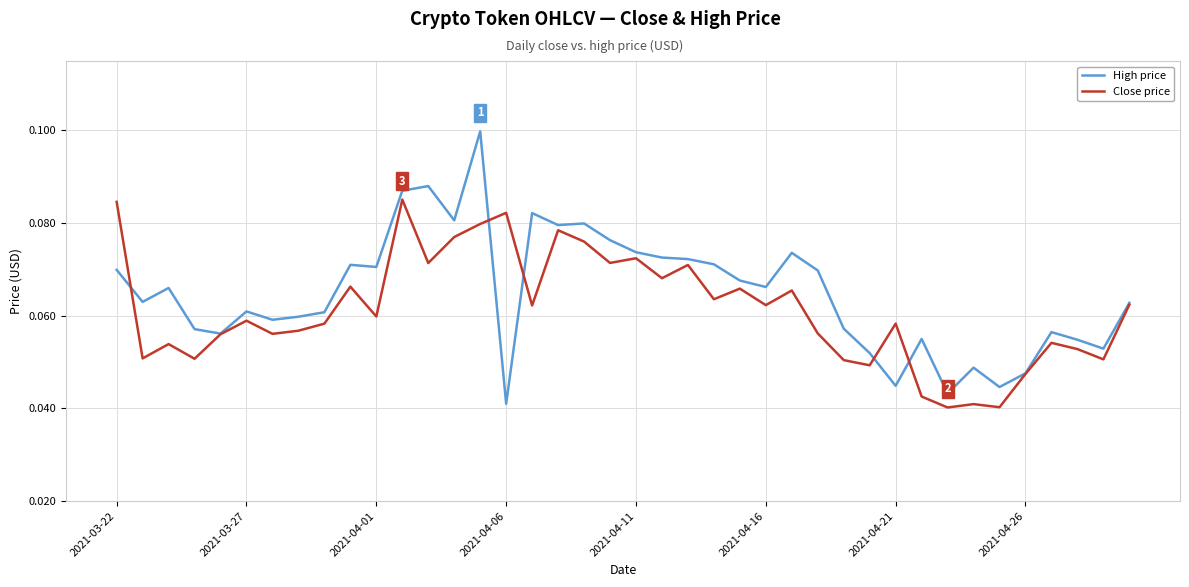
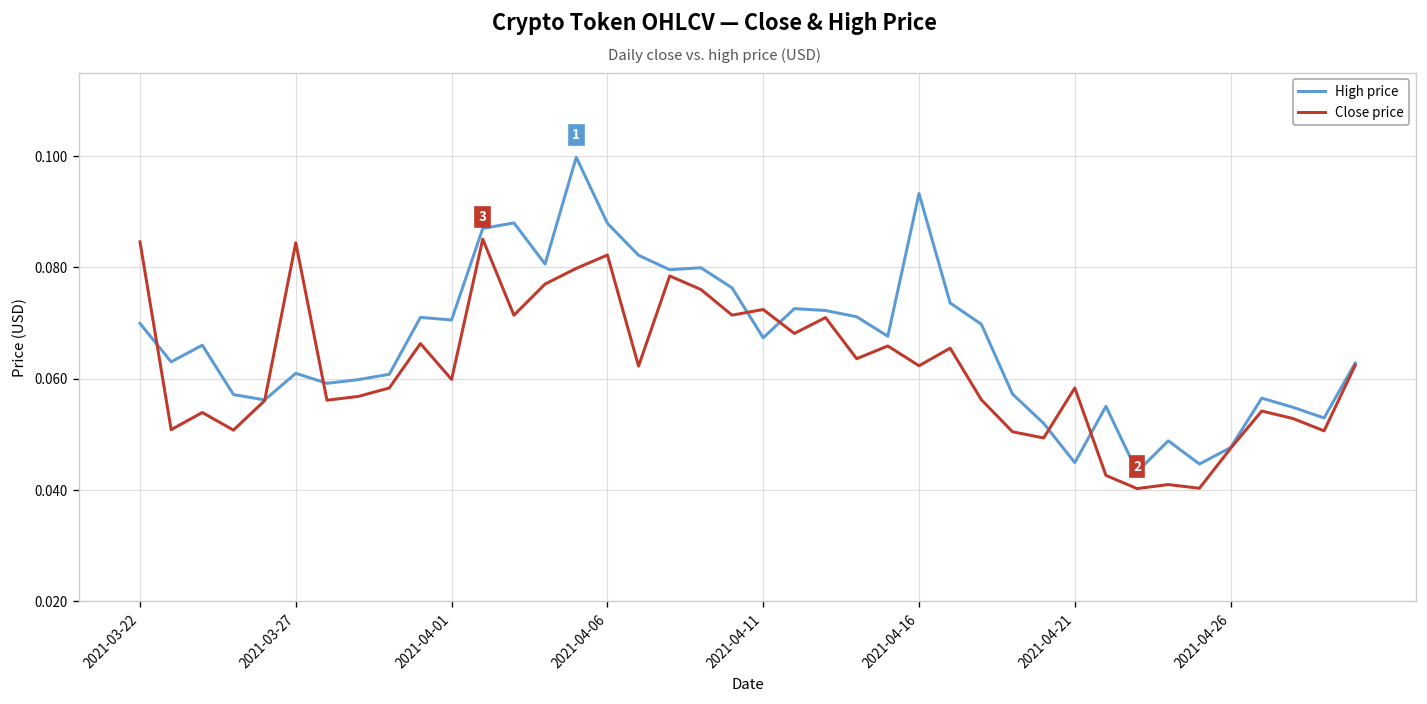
  {
    "High price": {
      "2021-03-22": 0.070,
      "2021-03-27": 0.061,
      "2021-04-01": 0.071,
-     "2021-04-06": 0.041,
-     "2021-04-11": 0.074,
-     "2021-04-16": 0.066,
+     "2021-04-06": 0.088,
+     "2021-04-11": 0.067,
+     "2021-04-16": 0.093,
      "2021-04-21": 0.045
    },
    "Close price": {
      "2021-03-22": 0.085,
-     "2021-03-27": 0.059,
+     "2021-03-27": 0.084,
      "2021-04-01": 0.060,
      "2021-04-06": 0.082,
      "2021-04-11": 0.072,
      "2021-04-16": 0.062,
      "2021-04-21": 0.058
    }
  }
